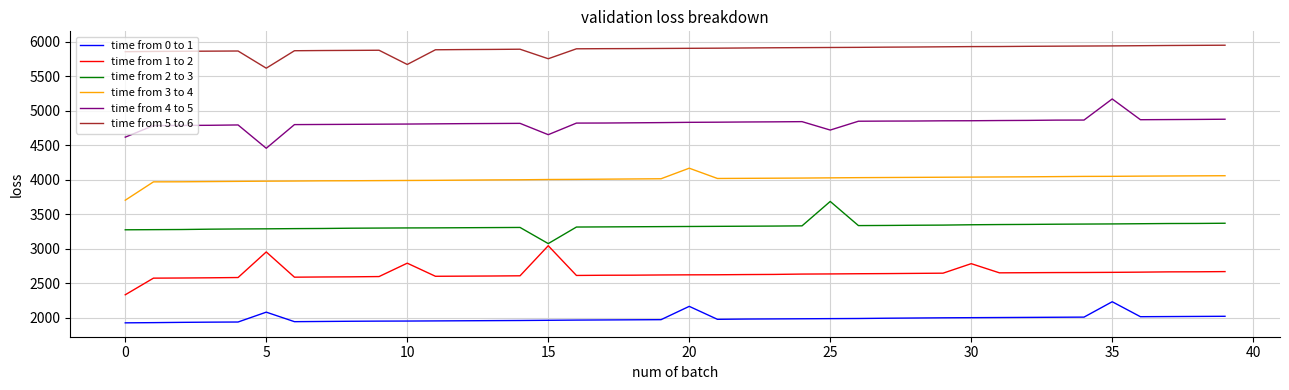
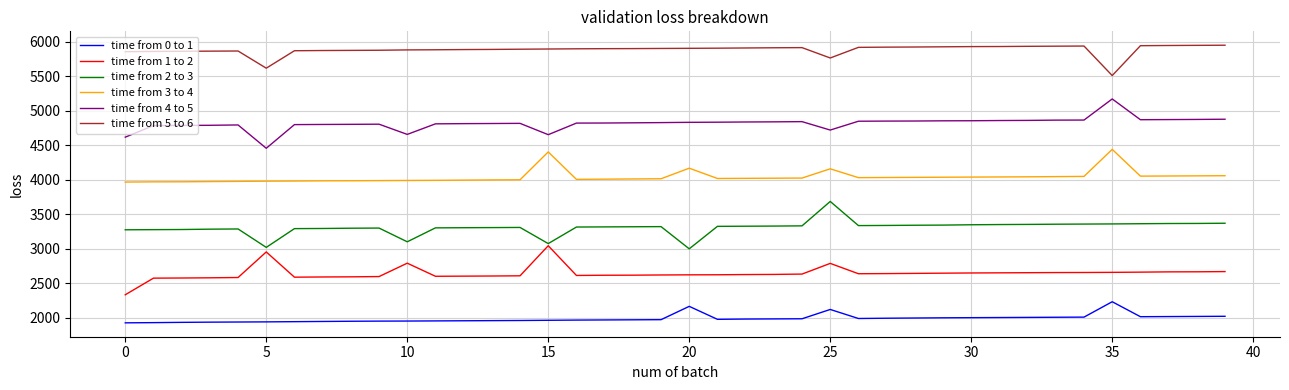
  {
    "time from 0 to 1": {
      "0": 1900,
-     "5": 2100,
+     "5": 1900,
      "10": 1900,
      "15": 2000,
      "20": 2200,
-     "25": 2000,
+     "25": 2100,
      "30": 2000,
      "35": 2200
    },
    "time from 1 to 2": {
      "0": 2300,
      "5": 3000,
      "10": 2800,
      "20": 2600,
-     "25": 2600,
-     "30": 2800,
+     "25": 2800,
+     "30": 2600,
      "35": 2700
    },
    "time from 2 to 3": {
      "0": 3300,
-     "5": 3300,
-     "10": 3300,
-     "20": 3300,
+     "5": 3000,
+     "10": 3100,
+     "20": 3000,
      "25": 3700,
      "30": 3300,
      "35": 3400
    },
    "time from 3 to 4": {
-     "0": 3700,
+     "0": 4000,
      "5": 4000,
      "10": 4000,
-     "15": 4000,
+     "15": 4400,
      "20": 4200,
-     "25": 4000,
+     "25": 4200,
      "30": 4000,
-     "35": 4000
+     "35": 4400
    },
    "time from 4 to 5": {
      "0": 4600,
      "5": 4500,
-     "10": 4800,
+     "10": 4700,
      "15": 4700,
      "20": 4800,
      "25": 4700,
      "30": 4900,
      "35": 5200
    },
    "time from 5 to 6": {
      "5": 5600,
-     "10": 5700,
-     "15": 5800,
+     "10": 5900,
+     "15": 5900,
      "20": 5900,
-     "25": 5900,
+     "25": 5800,
      "30": 5900,
-     "35": 5900
+     "35": 5500
    }
  }
